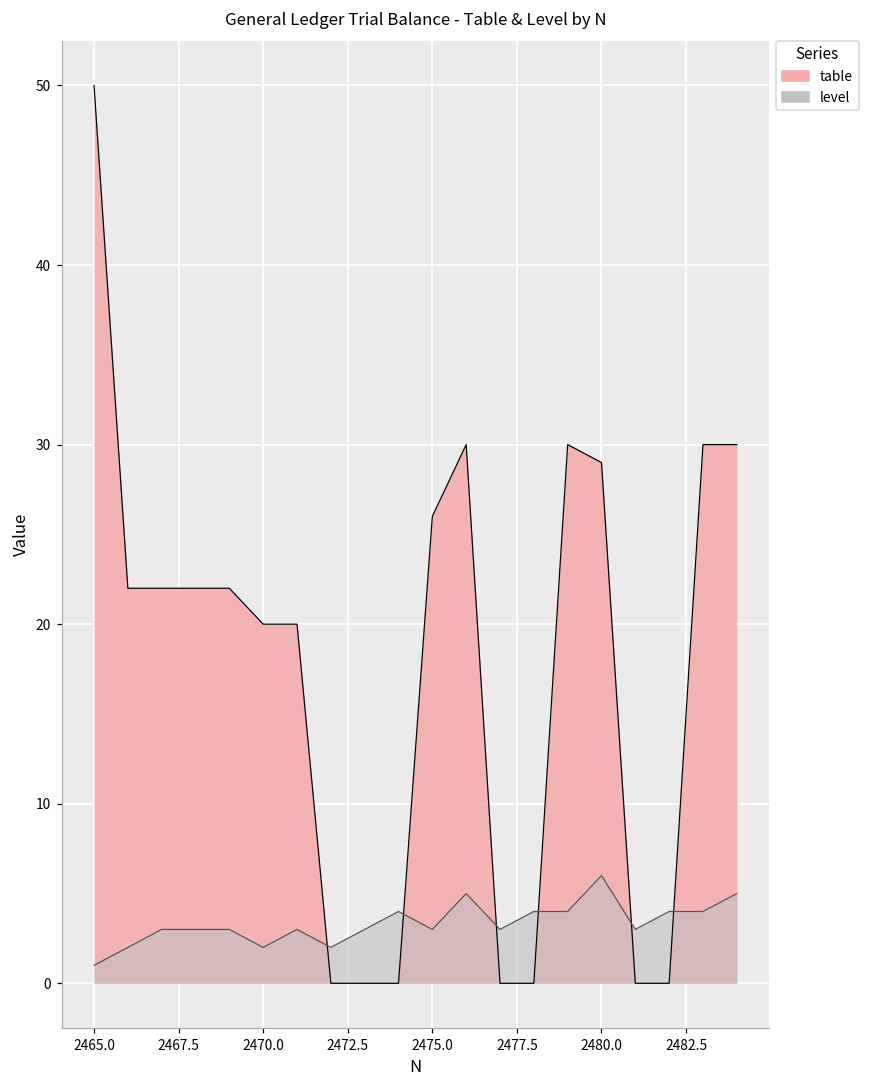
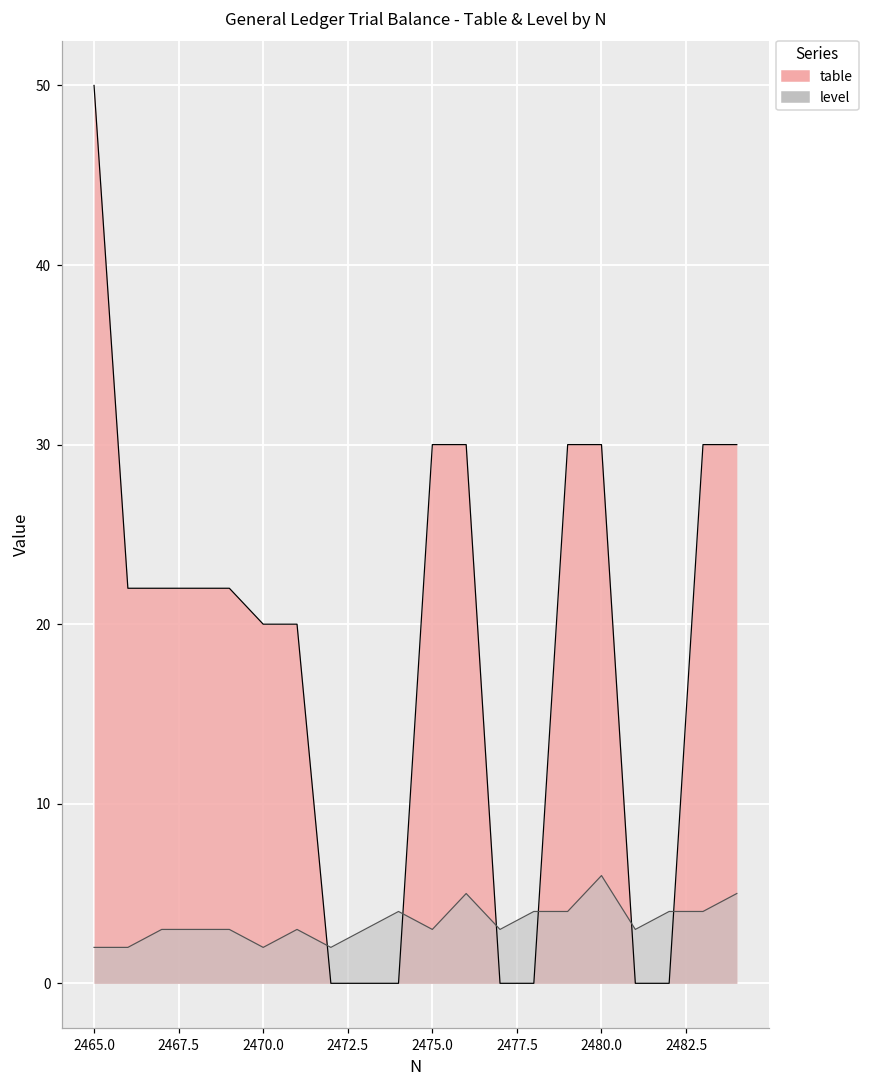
  {
    "table": {
      "2465.0": 50,
      "2470.0": 20,
-     "2475.0": 26,
-     "2480.0": 29
+     "2475.0": 30,
+     "2480.0": 30
    },
    "level": {
-     "2465.0": 1,
+     "2465.0": 2,
      "2470.0": 2,
      "2475.0": 3,
      "2480.0": 6
    }
  }
